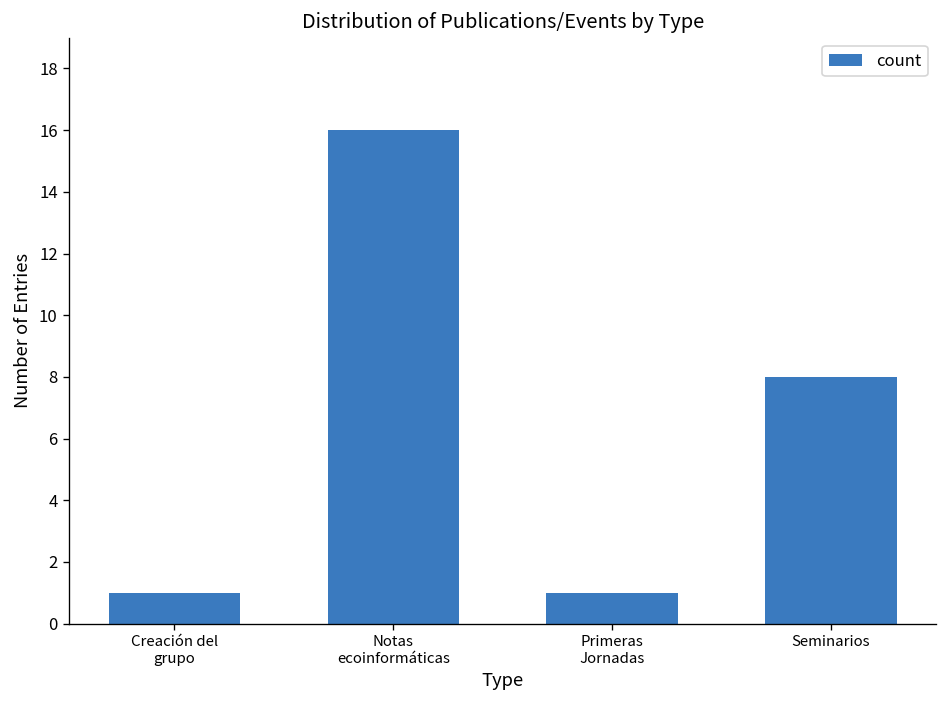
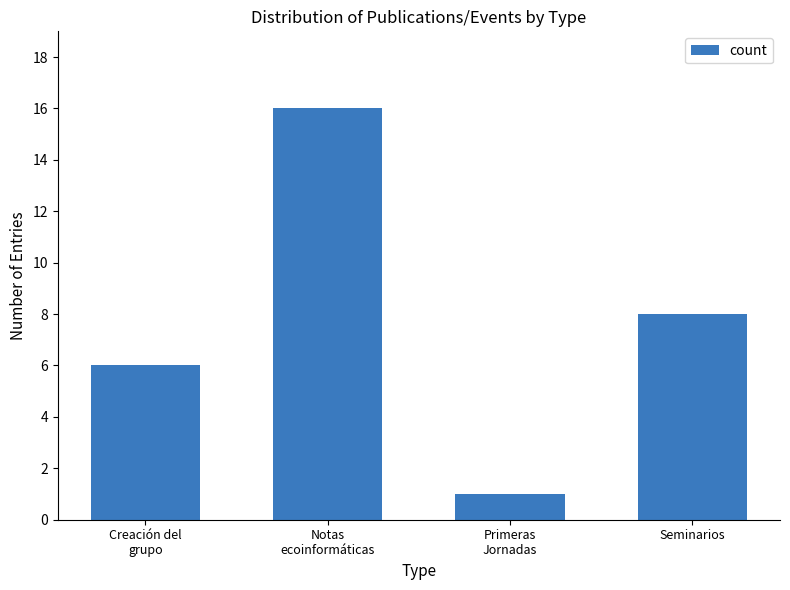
  {
-   "Creación del grupo": 1,
+   "Creación del grupo": 6,
    "Notas ecoinformáticas": 16,
    "Primeras Jornadas": 1,
    "Seminarios": 8
  }
